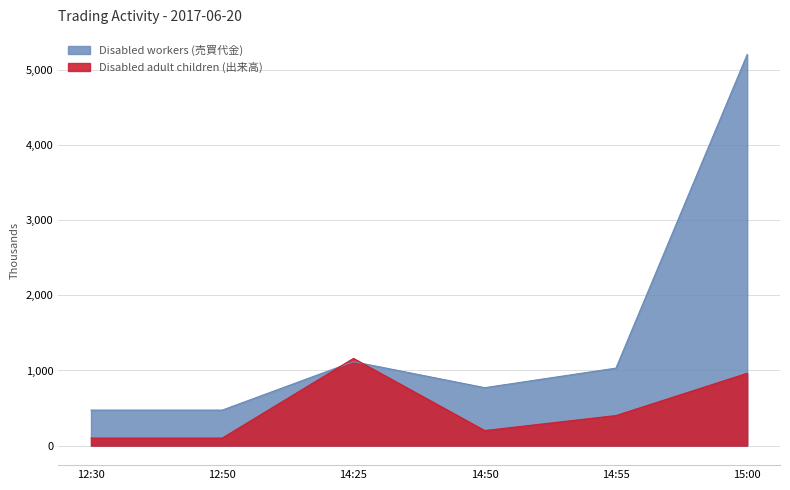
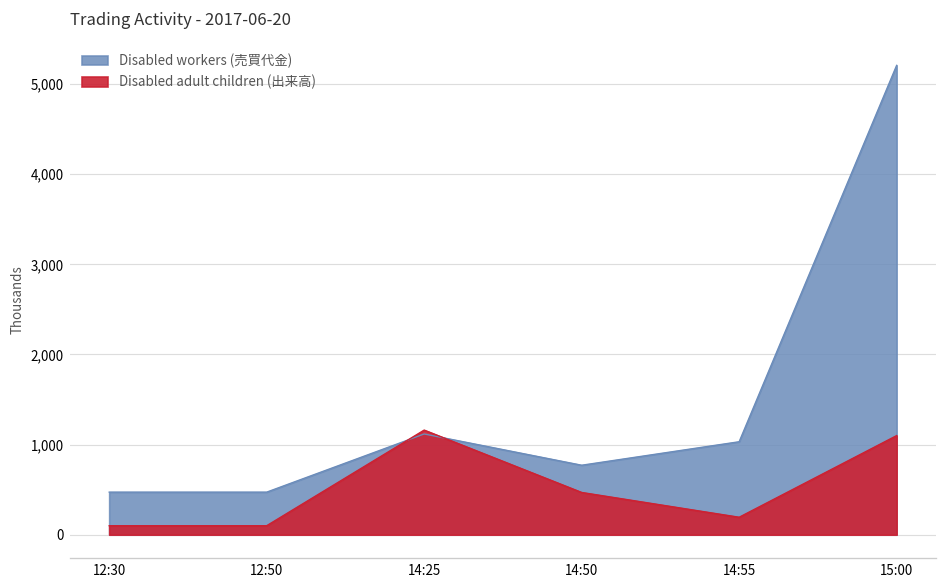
  {
    "Disabled workers (売買代金)": {
      "12:30": "500",
      "12:50": "500",
      "14:25": "1,100",
      "14:50": "800",
      "14:55": "1,000",
      "15:00": "5,200"
    },
    "Disabled adult children (出来高)": {
      "12:30": "100",
      "12:50": "100",
      "14:25": "1,200",
-     "14:50": "200",
-     "14:55": "400",
-     "15:00": "1,000"
+     "14:50": "500",
+     "14:55": "200",
+     "15:00": "1,100"
    }
  }
